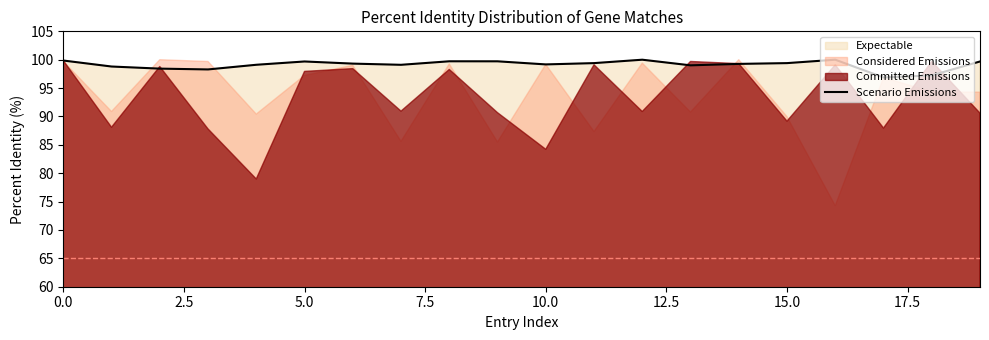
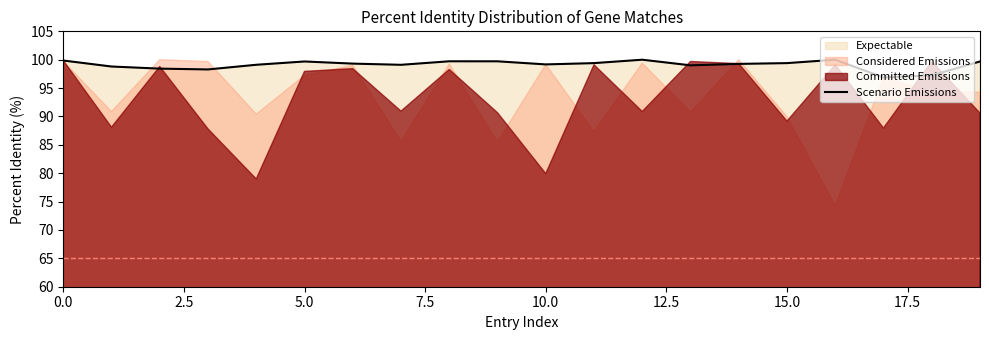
  {
    "Committed Emissions": {
      "5.0": 98,
-     "10.0": 84,
+     "10.0": 80,
      "15.0": 89
    }
  }
